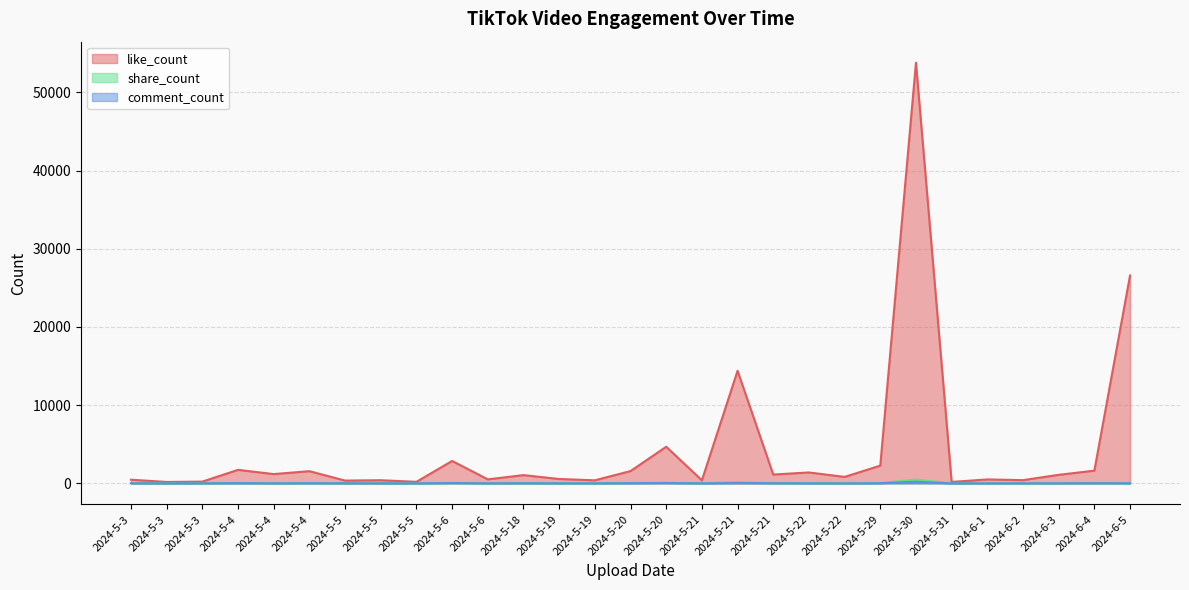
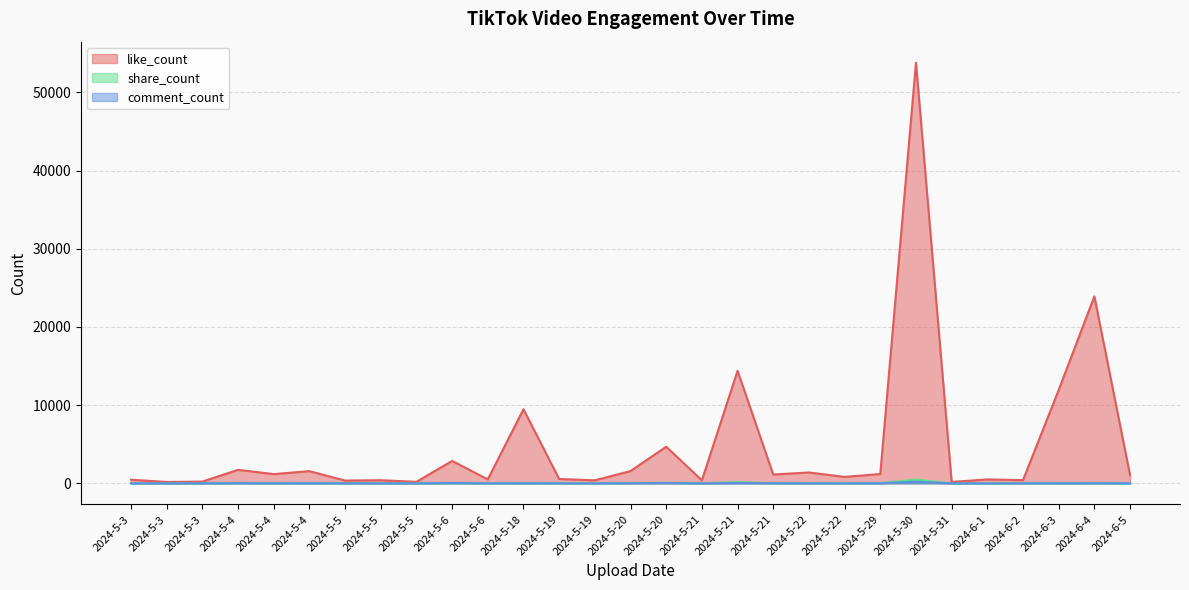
  {
    "like_count": {
-     "2024-5-18": 1000,
-     "2024-5-29": 2000,
+     "2024-5-18": 9000,
+     "2024-5-29": 1000,
      "2024-5-30": 54000,
      "2024-6-1": 1000,
      "2024-6-2": 0,
-     "2024-6-3": 1000,
-     "2024-6-4": 2000,
-     "2024-6-5": 27000
+     "2024-6-3": 12000,
+     "2024-6-4": 24000,
+     "2024-6-5": 1000
    }
  }
